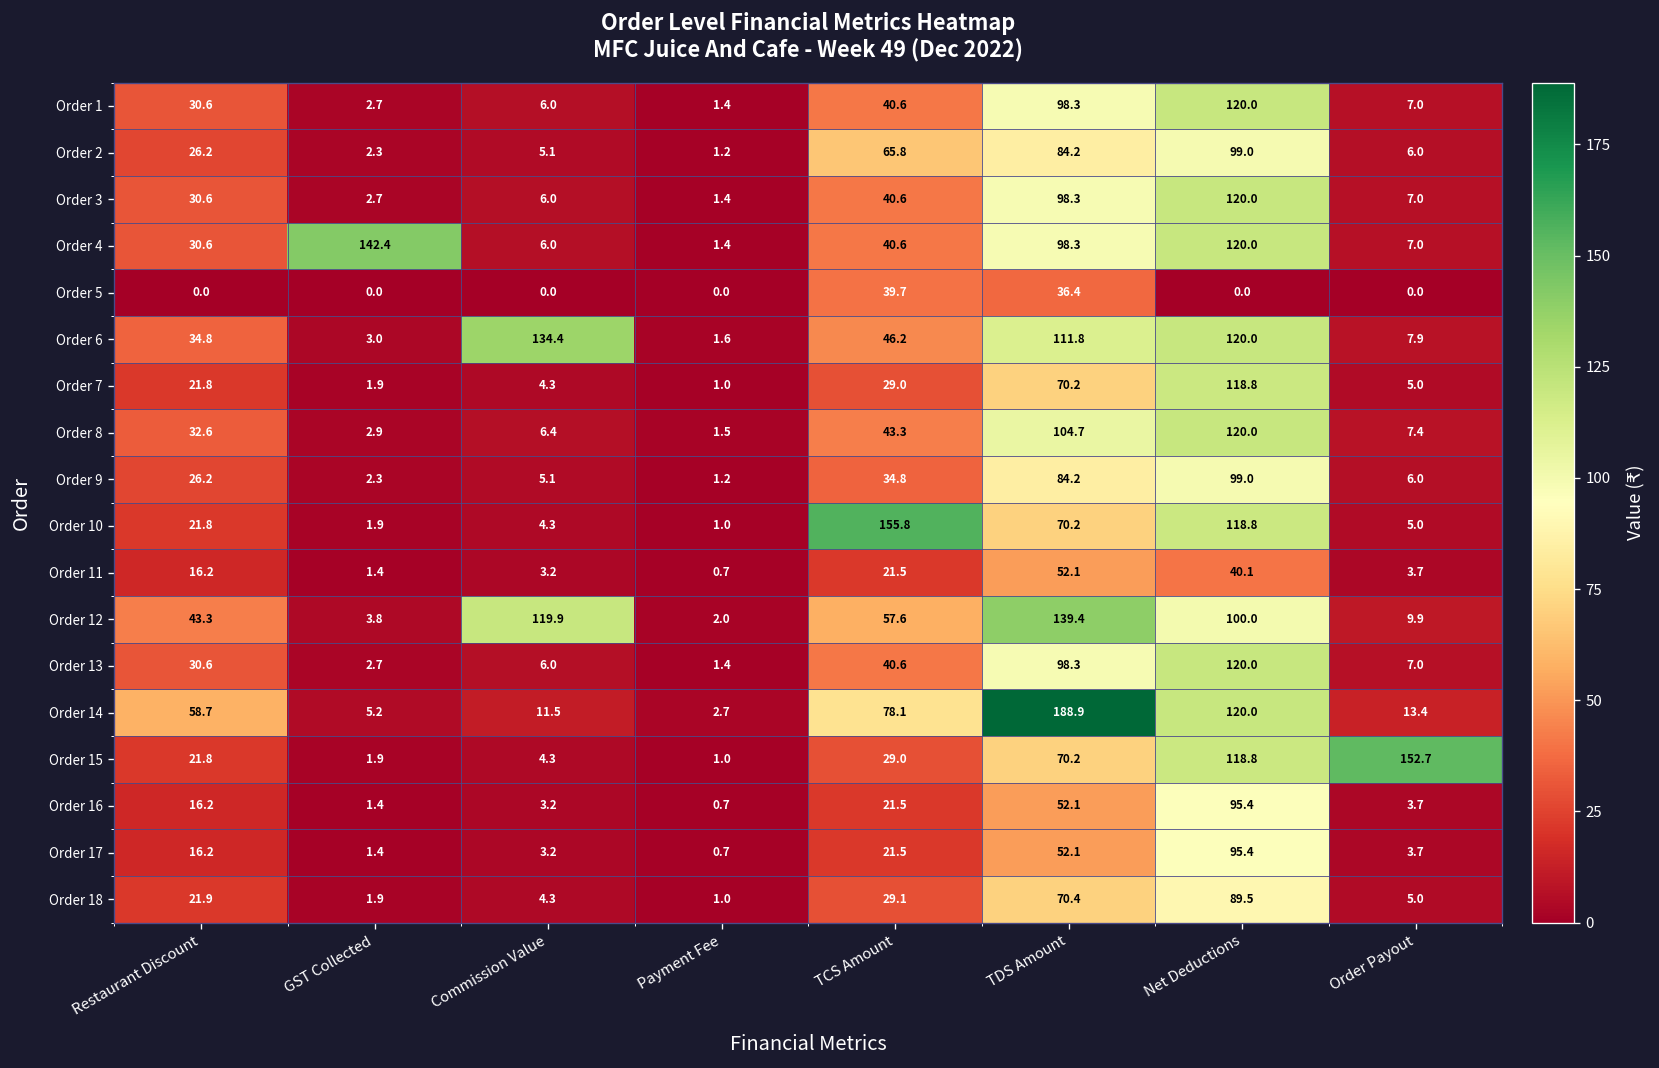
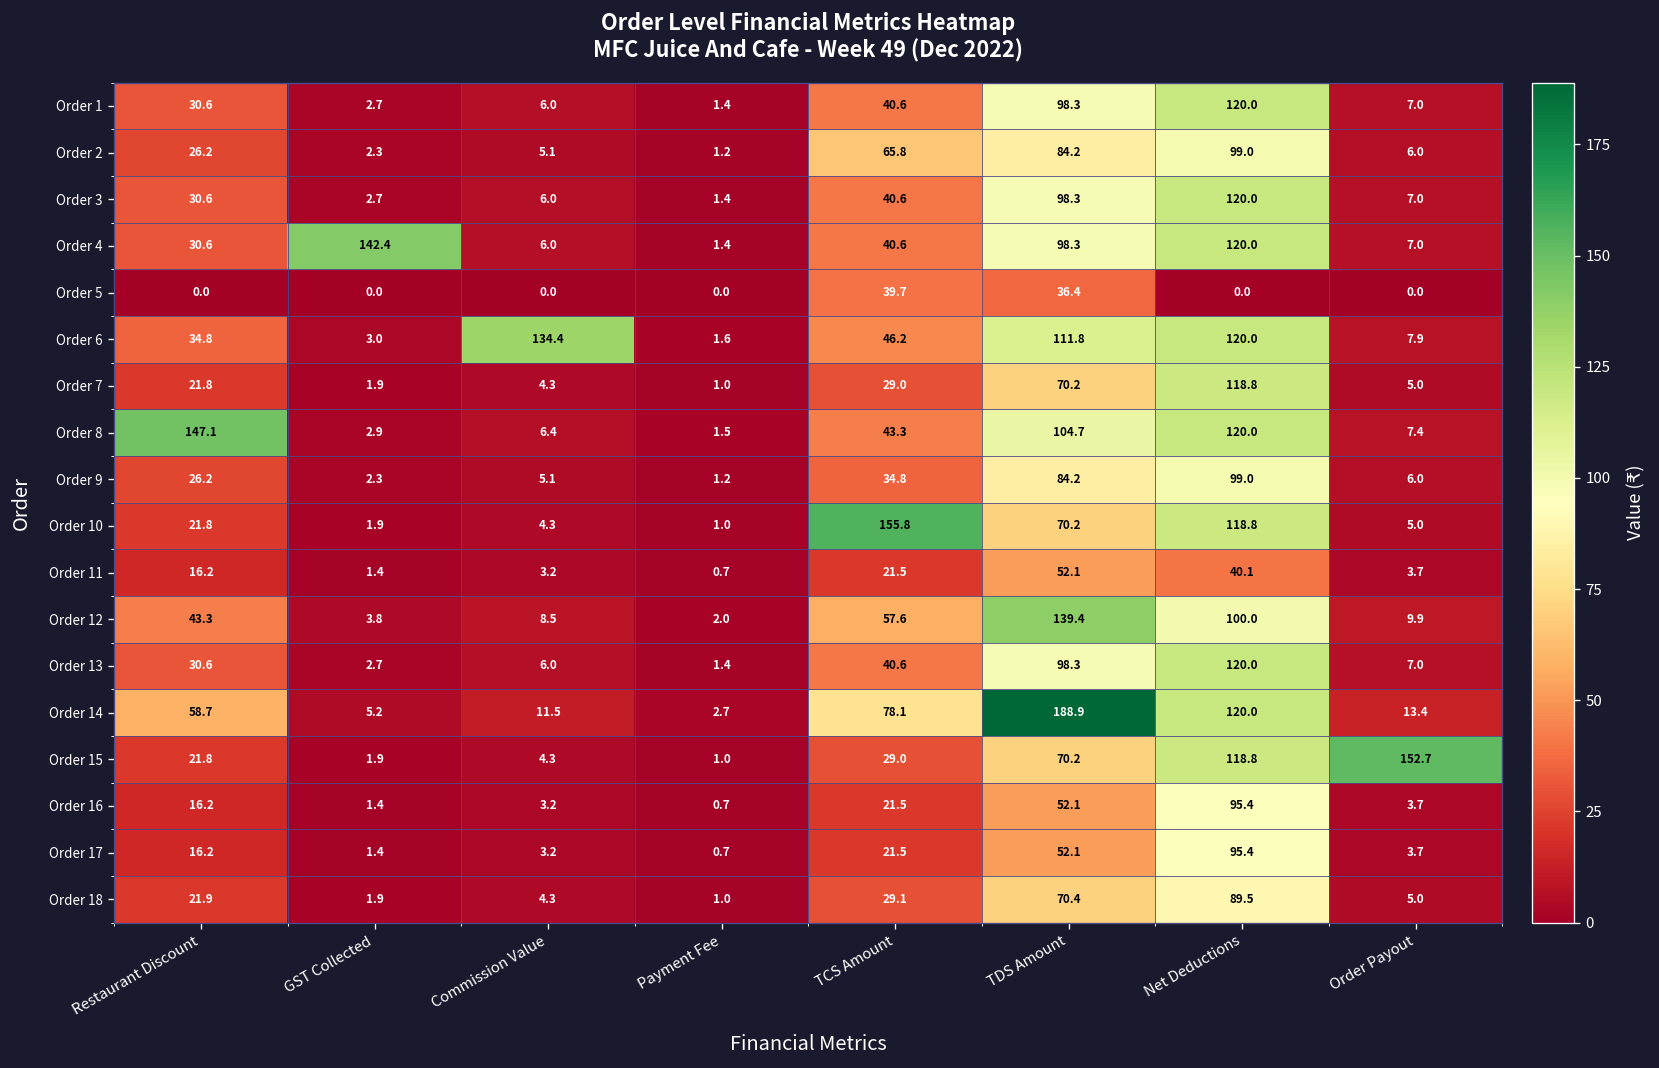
  {
    "Order 1": {
      "Restaurant Discount": 30.6,
      "GST Collected": 2.7,
      "Commission Value": 6.0,
      "Payment Fee": 1.4,
      "TCS Amount": 40.6,
      "TDS Amount": 98.3,
      "Net Deductions": 120.0,
      "Order Payout": 7.0
    },
    "Order 2": {
      "Restaurant Discount": 26.2,
      "GST Collected": 2.3,
      "Commission Value": 5.1,
      "Payment Fee": 1.2,
      "TCS Amount": 65.8,
      "TDS Amount": 84.2,
      "Net Deductions": 99.0,
      "Order Payout": 6.0
    },
    "Order 3": {
      "Restaurant Discount": 30.6,
      "GST Collected": 2.7,
      "Commission Value": 6.0,
      "Payment Fee": 1.4,
      "TCS Amount": 40.6,
      "TDS Amount": 98.3,
      "Net Deductions": 120.0,
      "Order Payout": 7.0
    },
    "Order 4": {
      "Restaurant Discount": 30.6,
      "GST Collected": 142.4,
      "Commission Value": 6.0,
      "Payment Fee": 1.4,
      "TCS Amount": 40.6,
      "TDS Amount": 98.3,
      "Net Deductions": 120.0,
      "Order Payout": 7.0
    },
    "Order 5": {
      "Restaurant Discount": 0.0,
      "GST Collected": 0.0,
      "Commission Value": 0.0,
      "Payment Fee": 0.0,
      "TCS Amount": 39.7,
      "TDS Amount": 36.4,
      "Net Deductions": 0.0,
      "Order Payout": 0.0
    },
    "Order 6": {
      "Restaurant Discount": 34.8,
      "GST Collected": 3.0,
      "Commission Value": 134.4,
      "Payment Fee": 1.6,
      "TCS Amount": 46.2,
      "TDS Amount": 111.8,
      "Net Deductions": 120.0,
      "Order Payout": 7.9
    },
    "Order 7": {
      "Restaurant Discount": 21.8,
      "GST Collected": 1.9,
      "Commission Value": 4.3,
      "Payment Fee": 1.0,
      "TCS Amount": 29.0,
      "TDS Amount": 70.2,
      "Net Deductions": 118.8,
      "Order Payout": 5.0
    },
    "Order 8": {
-     "Restaurant Discount": 32.6,
+     "Restaurant Discount": 147.1,
      "GST Collected": 2.9,
      "Commission Value": 6.4,
      "Payment Fee": 1.5,
      "TCS Amount": 43.3,
      "TDS Amount": 104.7,
      "Net Deductions": 120.0,
      "Order Payout": 7.4
    },
    "Order 9": {
      "Restaurant Discount": 26.2,
      "GST Collected": 2.3,
      "Commission Value": 5.1,
      "Payment Fee": 1.2,
      "TCS Amount": 34.8,
      "TDS Amount": 84.2,
      "Net Deductions": 99.0,
      "Order Payout": 6.0
    },
    "Order 10": {
      "Restaurant Discount": 21.8,
      "GST Collected": 1.9,
      "Commission Value": 4.3,
      "Payment Fee": 1.0,
      "TCS Amount": 155.8,
      "TDS Amount": 70.2,
      "Net Deductions": 118.8,
      "Order Payout": 5.0
    },
    "Order 11": {
      "Restaurant Discount": 16.2,
      "GST Collected": 1.4,
      "Commission Value": 3.2,
      "Payment Fee": 0.7,
      "TCS Amount": 21.5,
      "TDS Amount": 52.1,
      "Net Deductions": 40.1,
      "Order Payout": 3.7
    },
    "Order 12": {
      "Restaurant Discount": 43.3,
      "GST Collected": 3.8,
-     "Commission Value": 119.9,
+     "Commission Value": 8.5,
      "Payment Fee": 2.0,
      "TCS Amount": 57.6,
      "TDS Amount": 139.4,
      "Net Deductions": 100.0,
      "Order Payout": 9.9
    },
    "Order 13": {
      "Restaurant Discount": 30.6,
      "GST Collected": 2.7,
      "Commission Value": 6.0,
      "Payment Fee": 1.4,
      "TCS Amount": 40.6,
      "TDS Amount": 98.3,
      "Net Deductions": 120.0,
      "Order Payout": 7.0
    },
    "Order 14": {
      "Restaurant Discount": 58.7,
      "GST Collected": 5.2,
      "Commission Value": 11.5,
      "Payment Fee": 2.7,
      "TCS Amount": 78.1,
      "TDS Amount": 188.9,
      "Net Deductions": 120.0,
      "Order Payout": 13.4
    },
    "Order 15": {
      "Restaurant Discount": 21.8,
      "GST Collected": 1.9,
      "Commission Value": 4.3,
      "Payment Fee": 1.0,
      "TCS Amount": 29.0,
      "TDS Amount": 70.2,
      "Net Deductions": 118.8,
      "Order Payout": 152.7
    },
    "Order 16": {
      "Restaurant Discount": 16.2,
      "GST Collected": 1.4,
      "Commission Value": 3.2,
      "Payment Fee": 0.7,
      "TCS Amount": 21.5,
      "TDS Amount": 52.1,
      "Net Deductions": 95.4,
      "Order Payout": 3.7
    },
    "Order 17": {
      "Restaurant Discount": 16.2,
      "GST Collected": 1.4,
      "Commission Value": 3.2,
      "Payment Fee": 0.7,
      "TCS Amount": 21.5,
      "TDS Amount": 52.1,
      "Net Deductions": 95.4,
      "Order Payout": 3.7
    },
    "Order 18": {
      "Restaurant Discount": 21.9,
      "GST Collected": 1.9,
      "Commission Value": 4.3,
      "Payment Fee": 1.0,
      "TCS Amount": 29.1,
      "TDS Amount": 70.4,
      "Net Deductions": 89.5,
      "Order Payout": 5.0
    }
  }
